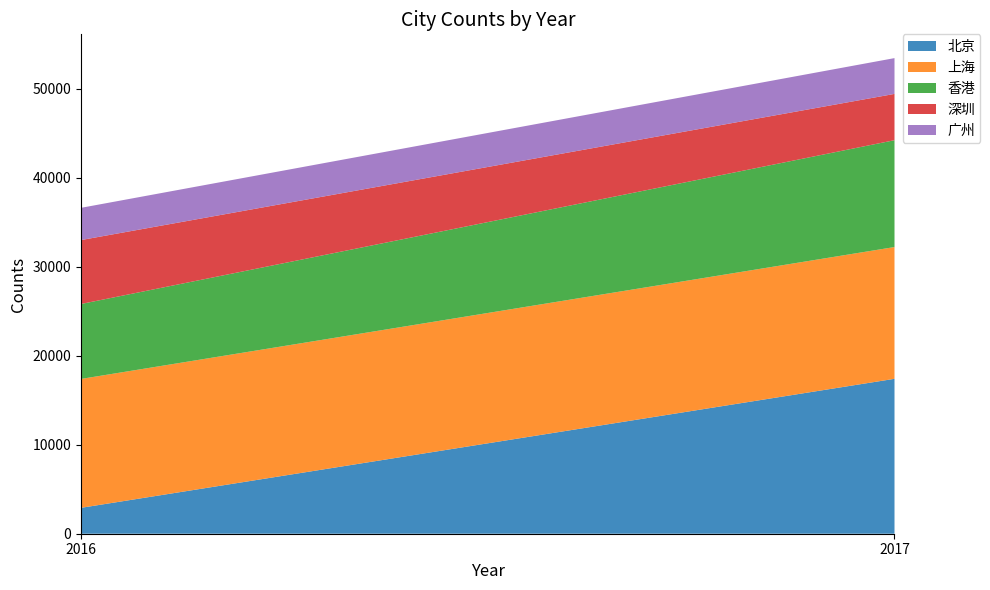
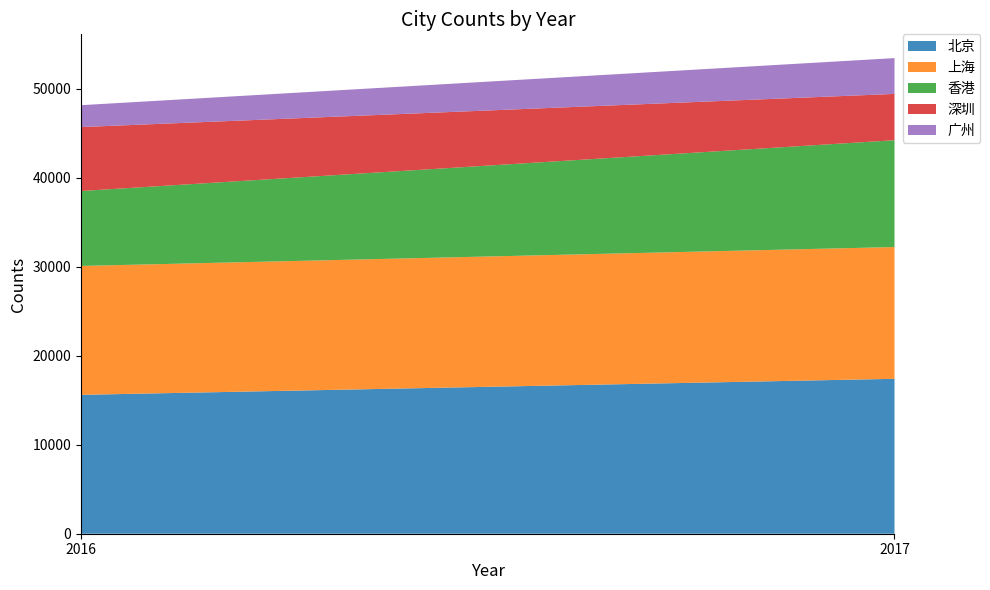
  {
    "北京": {
-     "2016": 3000,
+     "2016": 16000,
      "2017": 17000
    },
    "上海": {
      "2016": 14000,
      "2017": 15000
    },
    "香港": {
      "2016": 8000,
      "2017": 12000
    },
    "深圳": {
      "2016": 7000,
      "2017": 5000
    },
    "广州": {
-     "2016": 4000,
+     "2016": 2000,
      "2017": 4000
    }
  }
